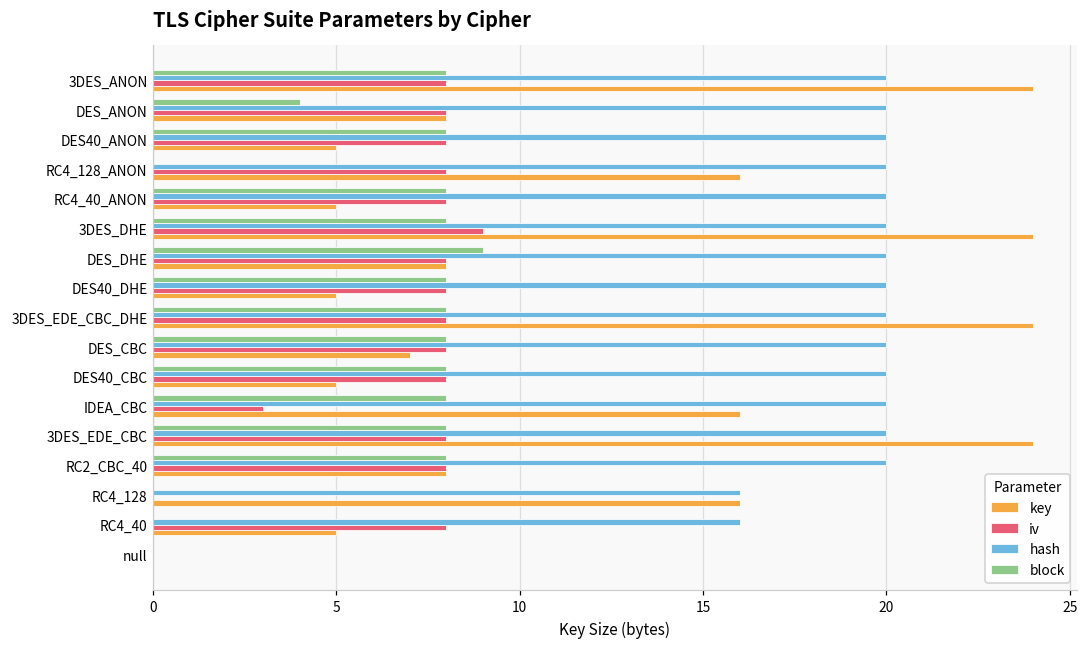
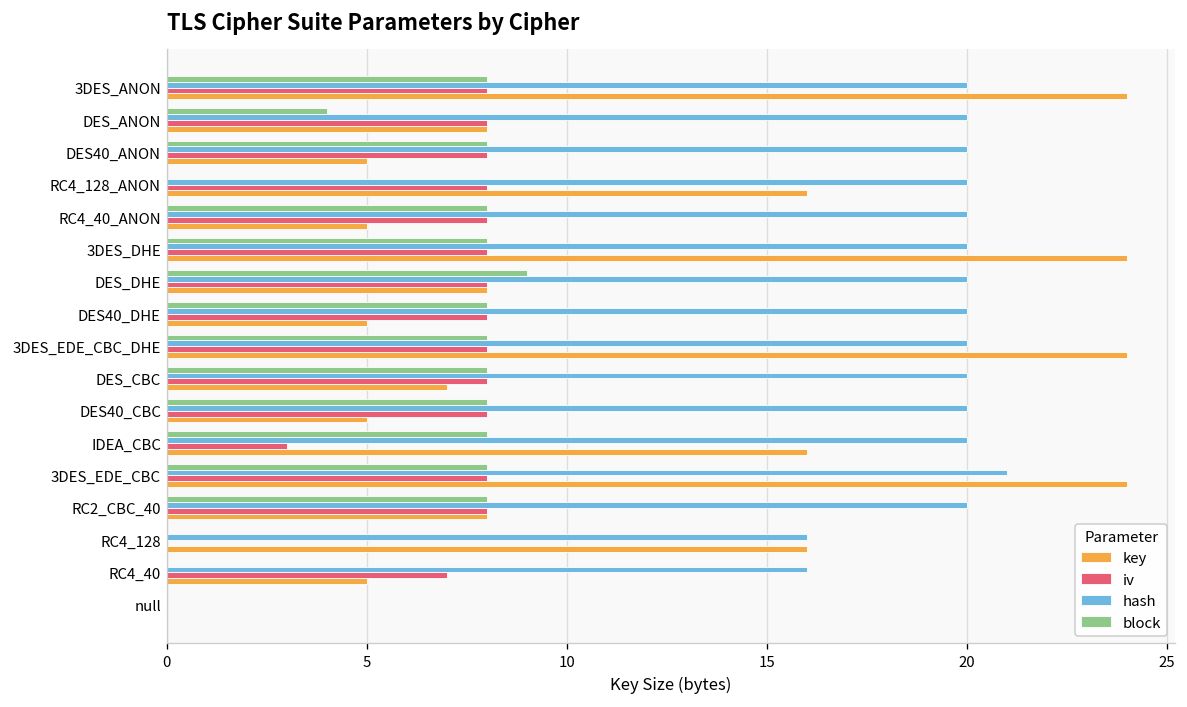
  {
    "key": {
      "3DES_ANON": 24,
      "DES_ANON": 8,
      "DES40_ANON": 5,
      "RC4_128_ANON": 16,
      "RC4_40_ANON": 5,
      "3DES_DHE": 24,
      "DES_DHE": 8,
      "DES40_DHE": 5,
      "3DES_EDE_CBC_DHE": 24,
      "DES_CBC": 7,
      "DES40_CBC": 5,
      "IDEA_CBC": 16,
      "3DES_EDE_CBC": 24,
      "RC2_CBC_40": 8,
      "RC4_128": 16,
      "RC4_40": 5,
      "null": 0
    },
    "iv": {
      "3DES_ANON": 8,
      "DES_ANON": 8,
      "DES40_ANON": 8,
      "RC4_128_ANON": 8,
      "RC4_40_ANON": 8,
-     "3DES_DHE": 9,
+     "3DES_DHE": 8,
      "DES_DHE": 8,
      "DES40_DHE": 8,
      "3DES_EDE_CBC_DHE": 8,
      "DES_CBC": 8,
      "DES40_CBC": 8,
      "IDEA_CBC": 3,
      "3DES_EDE_CBC": 8,
      "RC2_CBC_40": 8,
      "RC4_128": 0,
-     "RC4_40": 8,
+     "RC4_40": 7,
      "null": 0
    },
    "hash": {
      "3DES_ANON": 20,
      "DES_ANON": 20,
      "DES40_ANON": 20,
      "RC4_128_ANON": 20,
      "RC4_40_ANON": 20,
      "3DES_DHE": 20,
      "DES_DHE": 20,
      "DES40_DHE": 20,
      "3DES_EDE_CBC_DHE": 20,
      "DES_CBC": 20,
      "DES40_CBC": 20,
      "IDEA_CBC": 20,
-     "3DES_EDE_CBC": 20,
+     "3DES_EDE_CBC": 21,
      "RC2_CBC_40": 20,
      "RC4_128": 16,
      "RC4_40": 16,
      "null": 0
    },
    "block": {
      "3DES_ANON": 8,
      "DES_ANON": 4,
      "DES40_ANON": 8,
      "RC4_128_ANON": 0,
      "RC4_40_ANON": 8,
      "3DES_DHE": 8,
      "DES_DHE": 9,
      "DES40_DHE": 8,
      "3DES_EDE_CBC_DHE": 8,
      "DES_CBC": 8,
      "DES40_CBC": 8,
      "IDEA_CBC": 8,
      "3DES_EDE_CBC": 8,
      "RC2_CBC_40": 8,
      "RC4_128": 0,
      "RC4_40": 0,
      "null": 0
    }
  }
